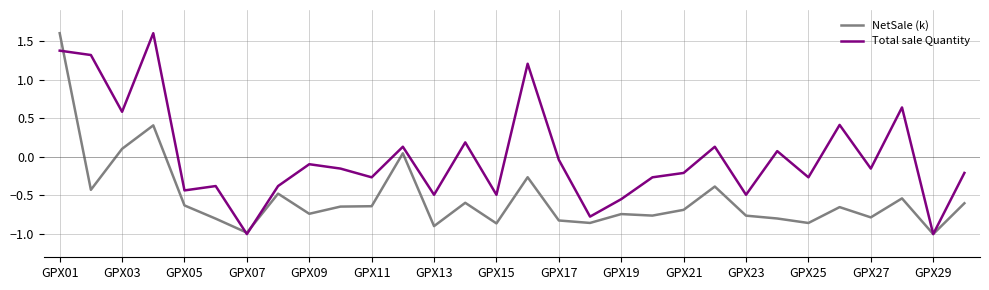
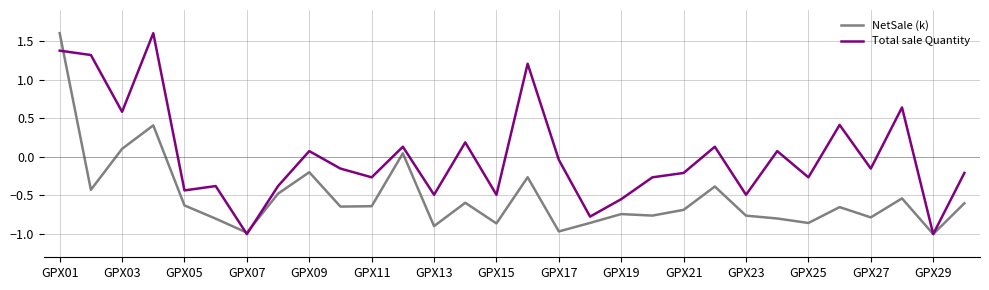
  {
    "NetSale (k)": {
      "GPX01": 1.6,
      "GPX03": 0.1,
      "GPX05": -0.6,
-     "GPX09": -0.7,
+     "GPX09": -0.2,
      "GPX11": -0.6,
      "GPX13": -0.9,
      "GPX15": -0.9,
-     "GPX17": -0.8,
+     "GPX17": -1.0,
      "GPX19": -0.7,
      "GPX21": -0.7,
      "GPX23": -0.8,
      "GPX25": -0.9,
      "GPX27": -0.8
    },
    "Total sale Quantity": {
      "GPX01": 1.4,
      "GPX03": 0.6,
      "GPX05": -0.4,
-     "GPX09": -0.1,
+     "GPX09": 0.1,
      "GPX11": -0.3,
      "GPX13": -0.5,
      "GPX15": -0.5,
      "GPX17": 0.0,
      "GPX19": -0.5,
      "GPX21": -0.2,
      "GPX23": -0.5,
      "GPX25": -0.3,
      "GPX27": -0.2
    }
  }
